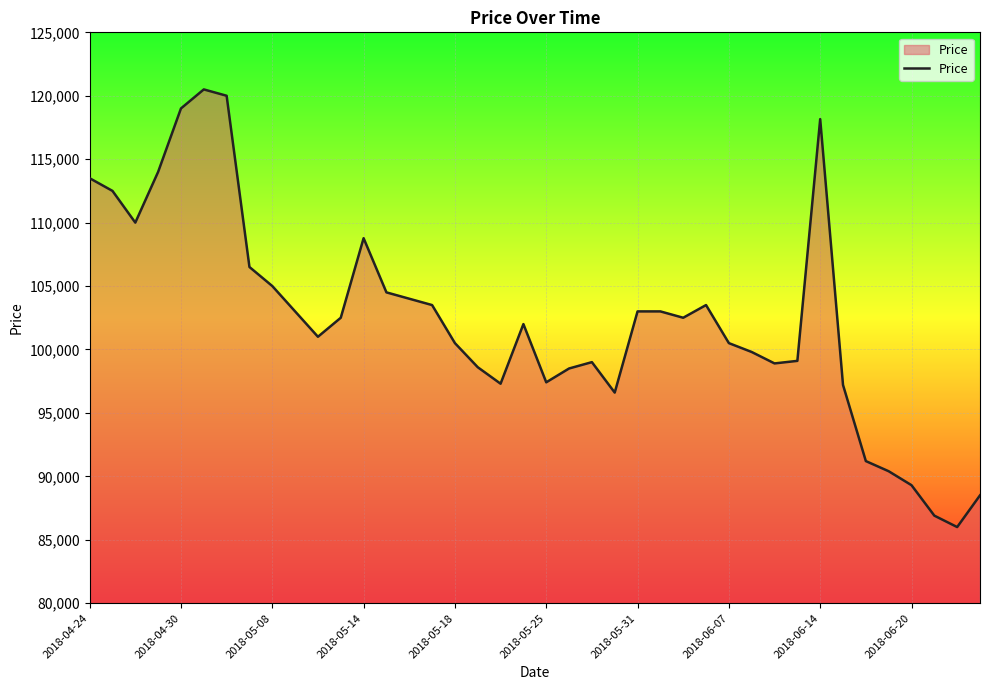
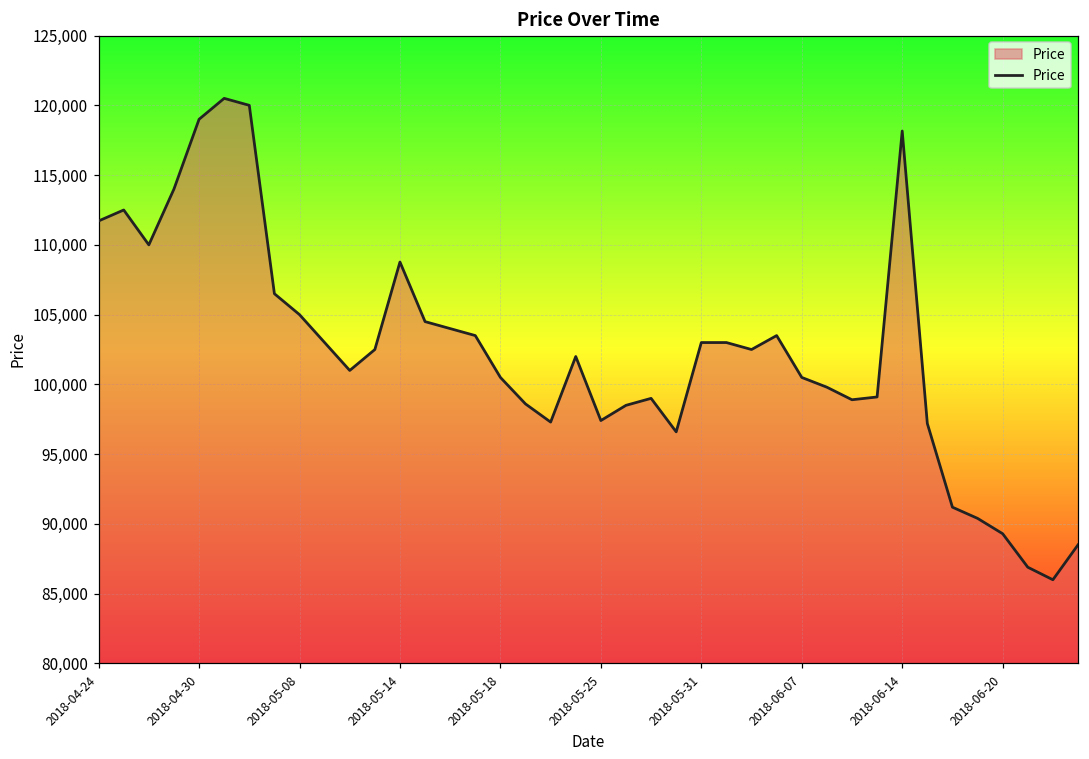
  {
-   "2018-04-24": "113,500",
+   "2018-04-24": "111,700",
    "2018-04-30": "119,000",
    "2018-05-08": "105,000",
    "2018-05-14": "108,800",
    "2018-05-18": "100,500",
    "2018-05-25": "97,400",
    "2018-05-31": "103,000",
    "2018-06-07": "100,500",
    "2018-06-14": "118,200",
    "2018-06-20": "89,300"
  }
